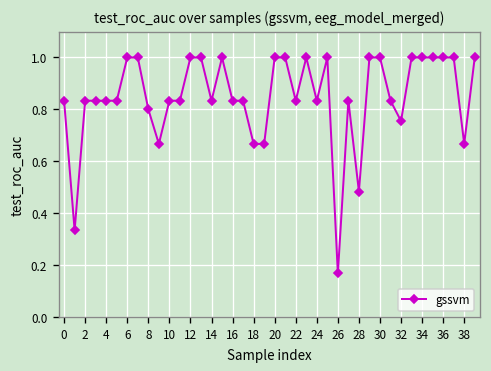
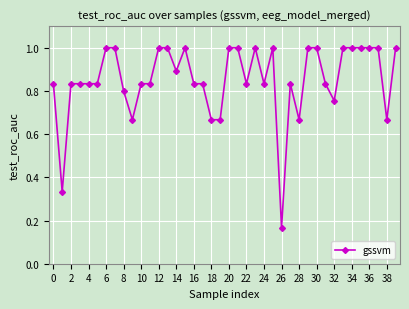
  {
    "0": 0.83,
    "2": 0.83,
    "4": 0.83,
    "6": 1.00,
    "8": 0.80,
    "10": 0.83,
    "12": 1.00,
-   "14": 0.83,
+   "14": 0.89,
    "16": 0.83,
    "18": 0.67,
    "20": 1.00,
    "22": 0.83,
    "24": 0.83,
    "26": 0.17,
-   "28": 0.48,
+   "28": 0.67,
    "30": 1.00,
    "32": 0.75,
    "34": 1.00,
    "36": 1.00,
    "38": 0.67
  }
